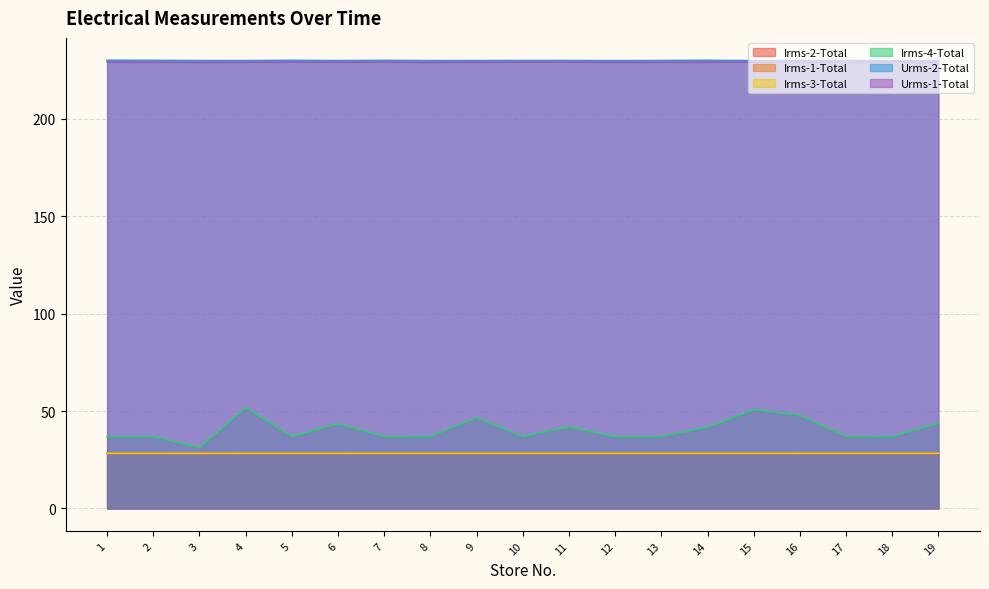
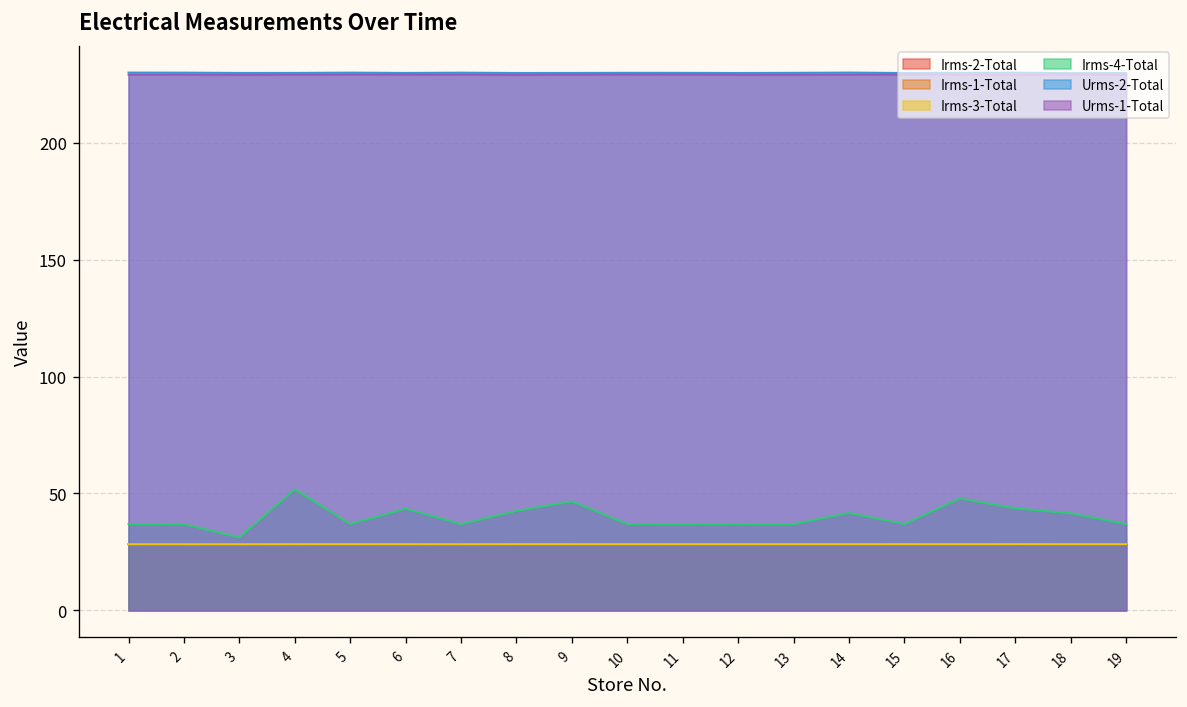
  {
    "Irms-3-Total": {
      "1": 28,
      "2": 28,
      "3": 28,
      "4": 28,
      "5": 28,
      "6": 28,
      "7": 28,
      "8": 28,
      "9": 28,
      "10": 28,
      "11": 28,
      "12": 28,
      "13": 28,
      "14": 28,
      "15": 28,
      "16": 28,
      "17": 28,
      "18": 28,
      "19": 28
    },
    "Irms-4-Total": {
      "1": 37,
      "2": 37,
      "3": 31,
      "4": 52,
      "5": 37,
      "6": 43,
      "7": 37,
-     "8": 37,
+     "8": 43,
      "9": 47,
      "10": 37,
-     "11": 42,
+     "11": 37,
      "12": 37,
      "13": 37,
      "14": 42,
-     "15": 51,
+     "15": 37,
      "16": 48,
-     "17": 37,
-     "18": 37,
-     "19": 44
+     "17": 44,
+     "18": 41,
+     "19": 37
    }
  }
